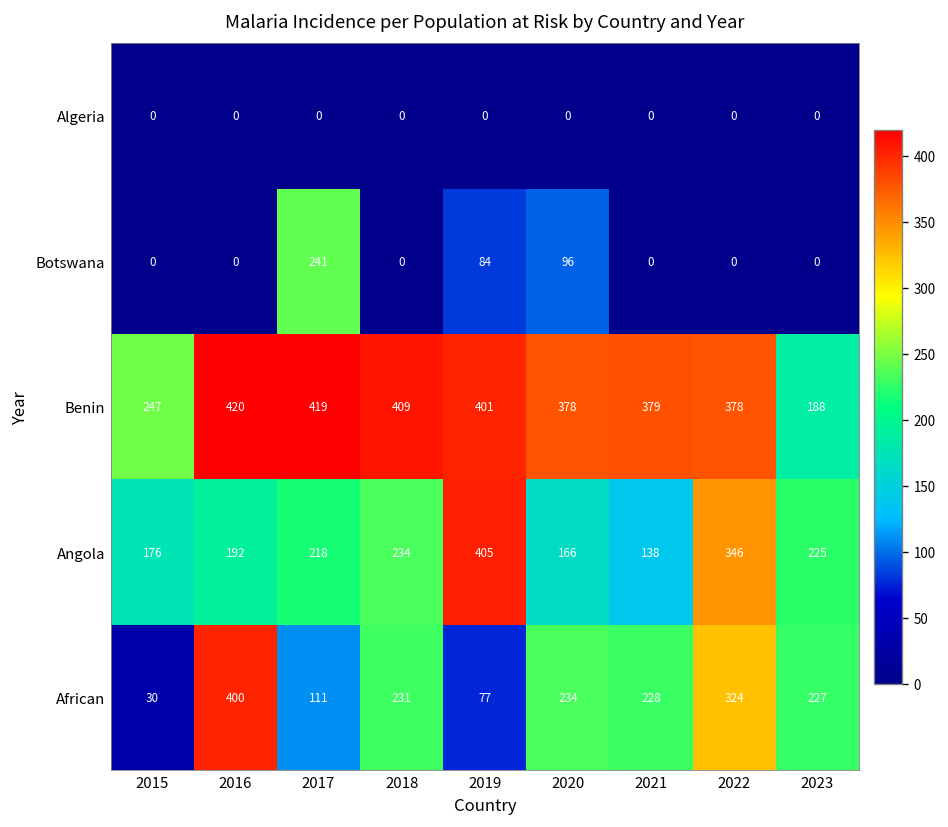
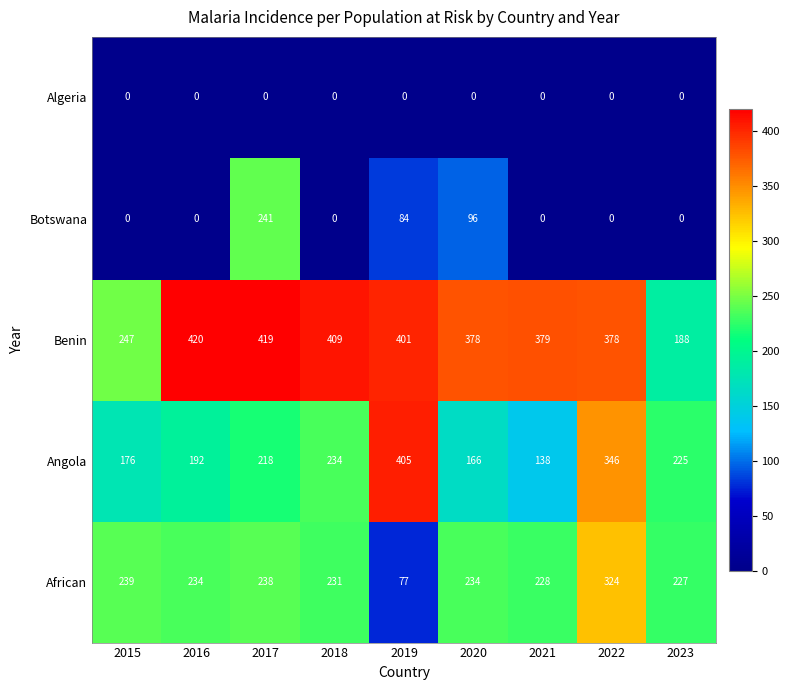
  {
    "Algeria": {
      "2015": 0,
      "2016": 0,
      "2017": 0,
      "2018": 0,
      "2019": 0,
      "2020": 0,
      "2021": 0,
      "2022": 0,
      "2023": 0
    },
    "Botswana": {
      "2015": 0,
      "2016": 0,
      "2017": 241,
      "2018": 0,
      "2019": 84,
      "2020": 96,
      "2021": 0,
      "2022": 0,
      "2023": 0
    },
    "Benin": {
      "2015": 247,
      "2016": 420,
      "2017": 419,
      "2018": 409,
      "2019": 401,
      "2020": 378,
      "2021": 379,
      "2022": 378,
      "2023": 188
    },
    "Angola": {
      "2015": 176,
      "2016": 192,
      "2017": 218,
      "2018": 234,
      "2019": 405,
      "2020": 166,
      "2021": 138,
      "2022": 346,
      "2023": 225
    },
    "African": {
-     "2015": 30,
-     "2016": 400,
-     "2017": 111,
+     "2015": 239,
+     "2016": 234,
+     "2017": 238,
      "2018": 231,
      "2019": 77,
      "2020": 234,
      "2021": 228,
      "2022": 324,
      "2023": 227
    }
  }
